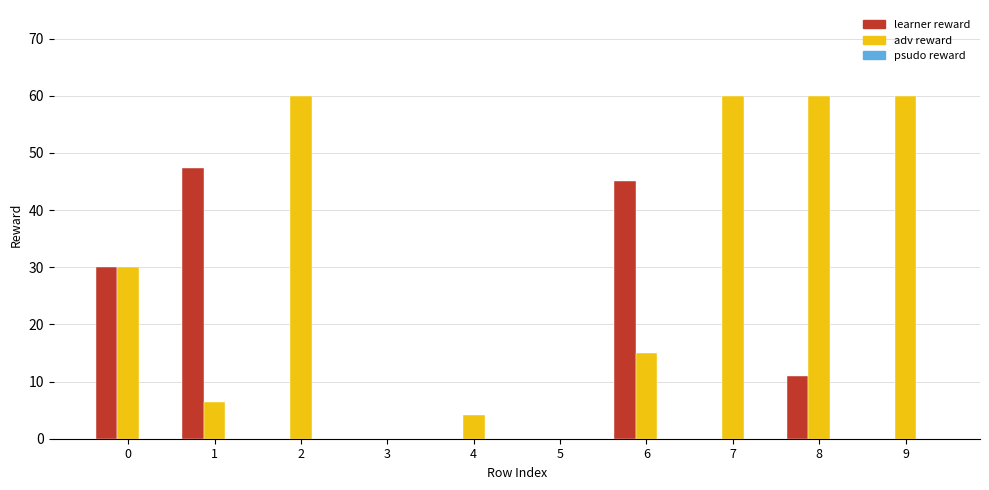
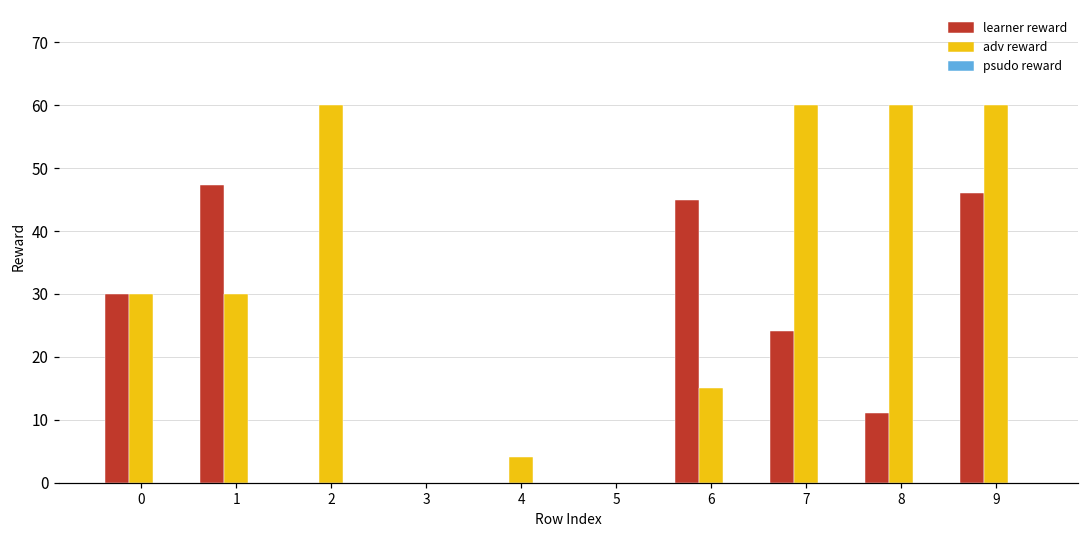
  {
    "learner reward": {
      "0": 30,
      "1": 47,
      "2": 0,
      "3": 0,
      "4": 0,
      "5": 0,
      "6": 45,
-     "7": 0,
+     "7": 24,
      "8": 11,
-     "9": 0
+     "9": 46
    },
    "adv reward": {
      "0": 30,
-     "1": 7,
+     "1": 30,
      "2": 60,
      "3": 0,
      "4": 4,
      "5": 0,
      "6": 15,
      "7": 60,
      "8": 60,
      "9": 60
    },
    "psudo reward": {
      "0": 0,
      "1": 0,
      "2": 0,
      "3": 0,
      "4": 0,
      "5": 0,
      "6": 0,
      "7": 0,
      "8": 0,
      "9": 0
    }
  }
